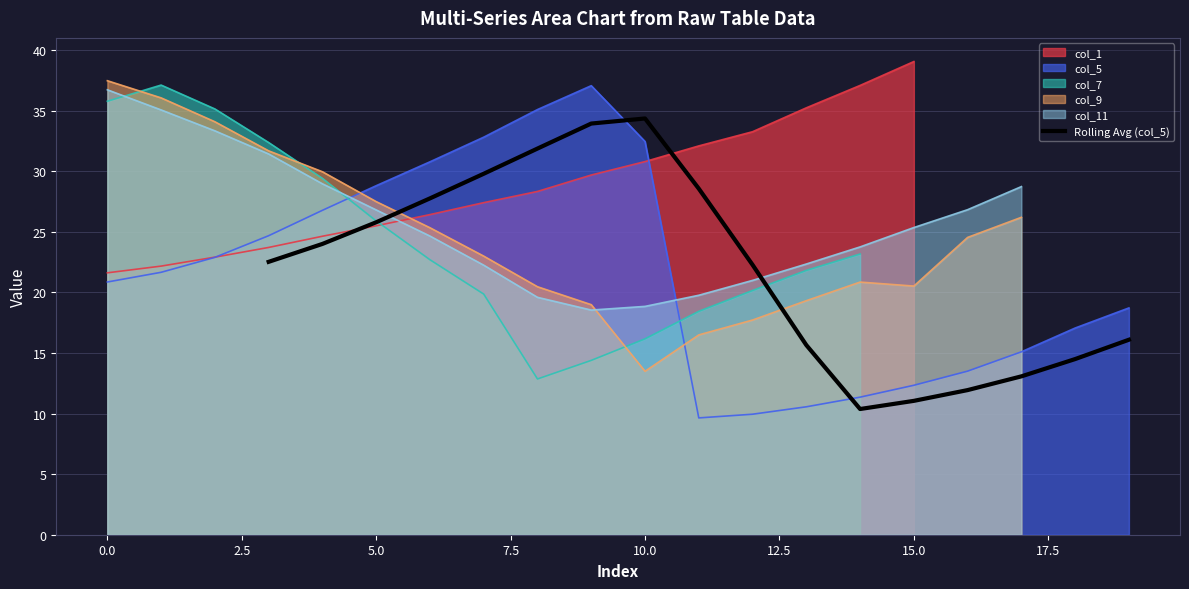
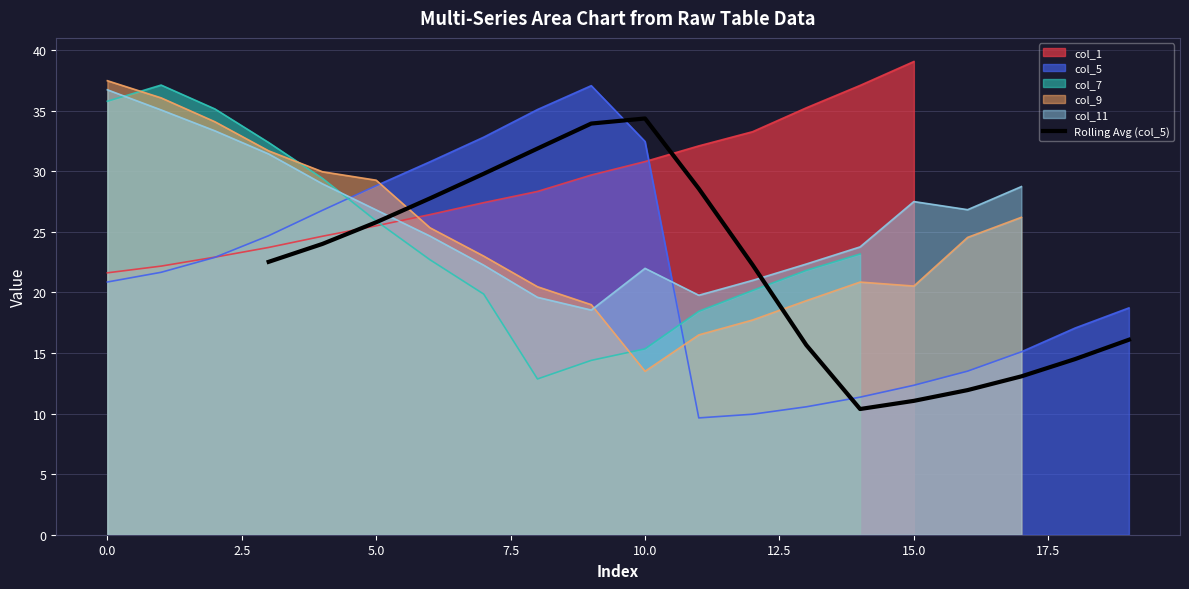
  {
    "col_1": {
      "0.0": 21.6,
      "5.0": 25.5,
      "10.0": 30.8,
      "15.0": 39.1
    },
    "col_5": {
      "0.0": 20.9,
      "5.0": 28.8,
      "10.0": 32.5,
      "15.0": 12.3
    },
    "col_7": {
      "0.0": 35.8,
-     "10.0": 16.2
+     "10.0": 15.3
    },
    "col_9": {
      "0.0": 37.5,
-     "5.0": 27.5,
+     "5.0": 29.3,
      "10.0": 13.5,
      "15.0": 20.5
    },
    "col_11": {
      "0.0": 36.7,
      "5.0": 26.8,
-     "10.0": 18.8,
-     "15.0": 25.4
+     "10.0": 22.0,
+     "15.0": 27.5
    },
    "Rolling Avg (col_5)": {
      "10.0": 34.4,
      "15.0": 11.1
    }
  }
